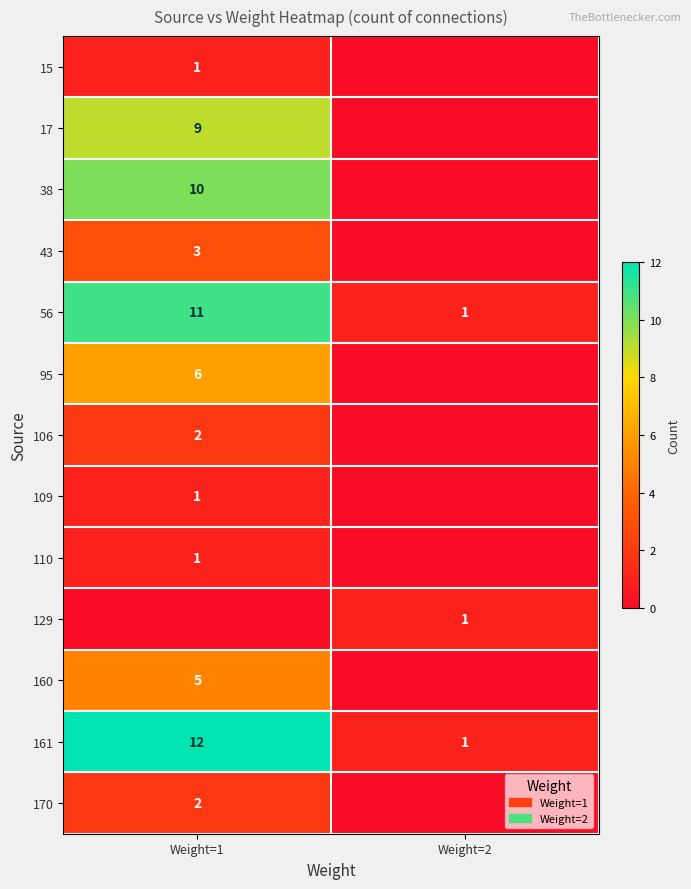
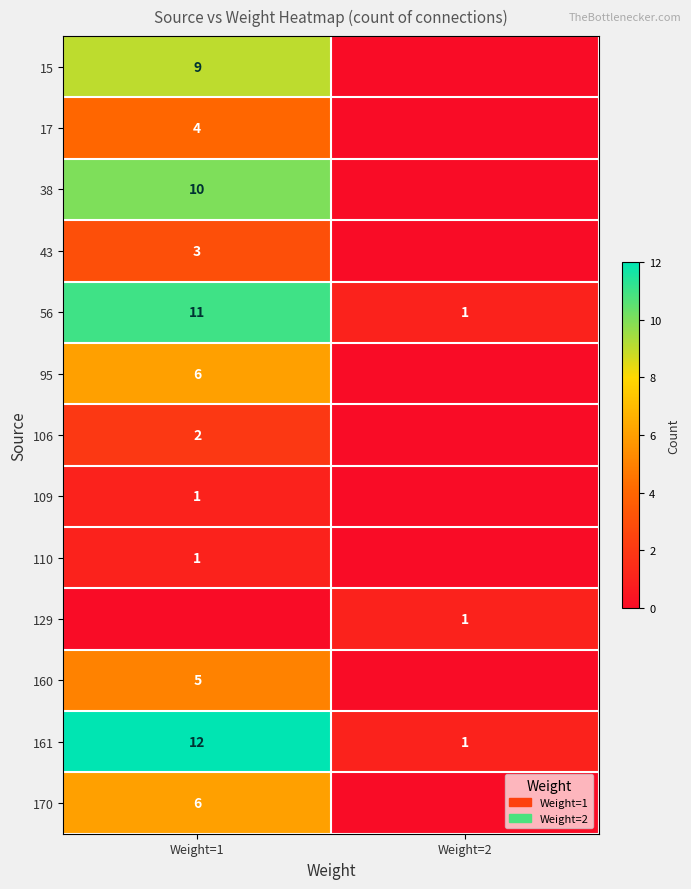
  {
    "15": {
-     "Weight=1": 1
+     "Weight=1": 9
    },
    "17": {
-     "Weight=1": 9
+     "Weight=1": 4
    },
    "38": {
      "Weight=1": 10
    },
    "43": {
      "Weight=1": 3
    },
    "56": {
      "Weight=1": 11,
      "Weight=2": 1
    },
    "95": {
      "Weight=1": 6
    },
    "106": {
      "Weight=1": 2
    },
    "109": {
      "Weight=1": 1
    },
    "110": {
      "Weight=1": 1
    },
    "129": {
      "Weight=2": 1
    },
    "160": {
      "Weight=1": 5
    },
    "161": {
      "Weight=1": 12,
      "Weight=2": 1
    },
    "170": {
-     "Weight=1": 2
+     "Weight=1": 6
    }
  }
